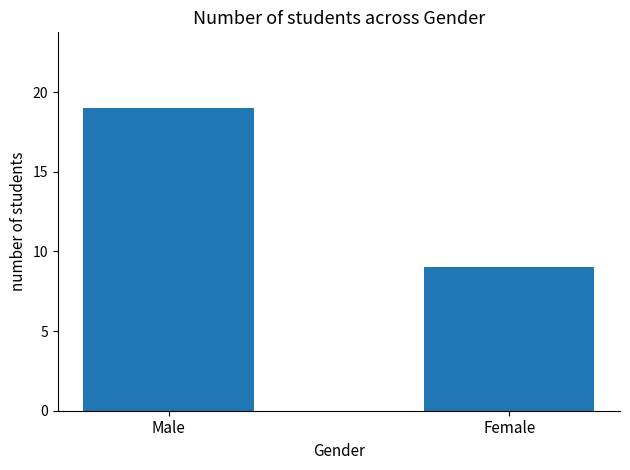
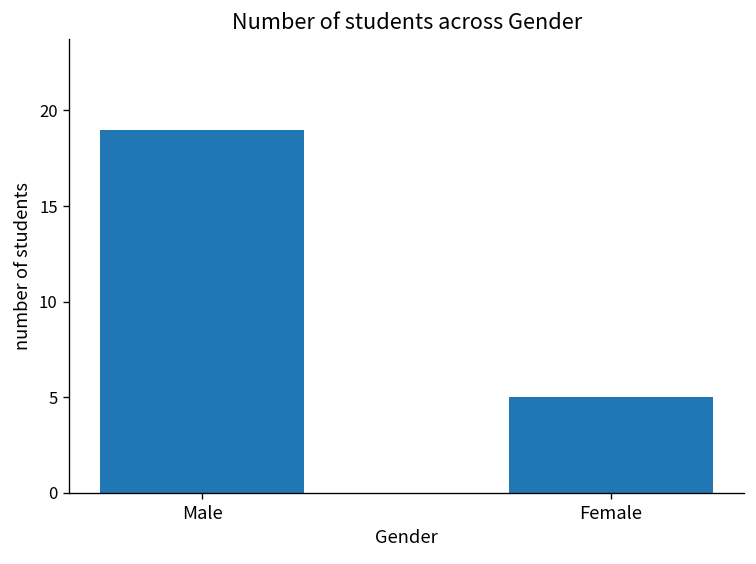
  {
    "Male": 19,
-   "Female": 9
+   "Female": 5
  }
